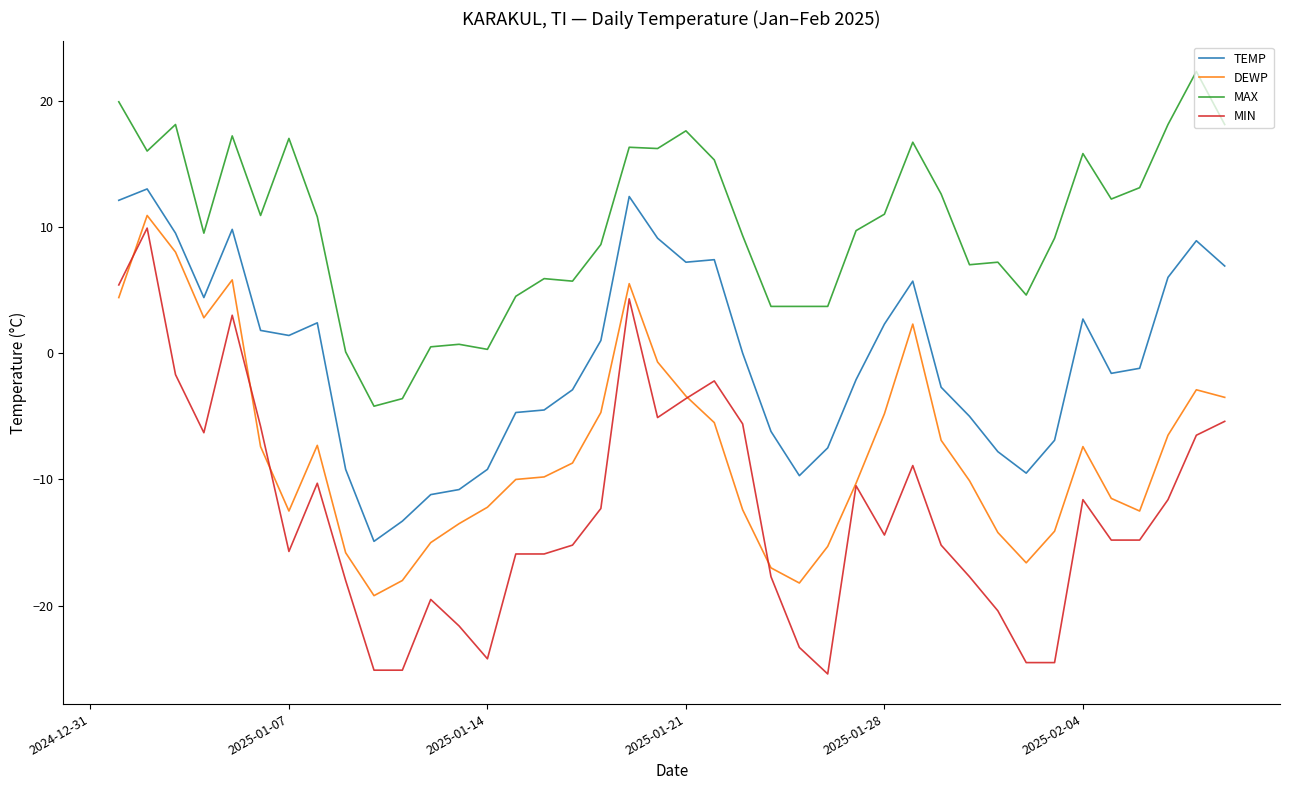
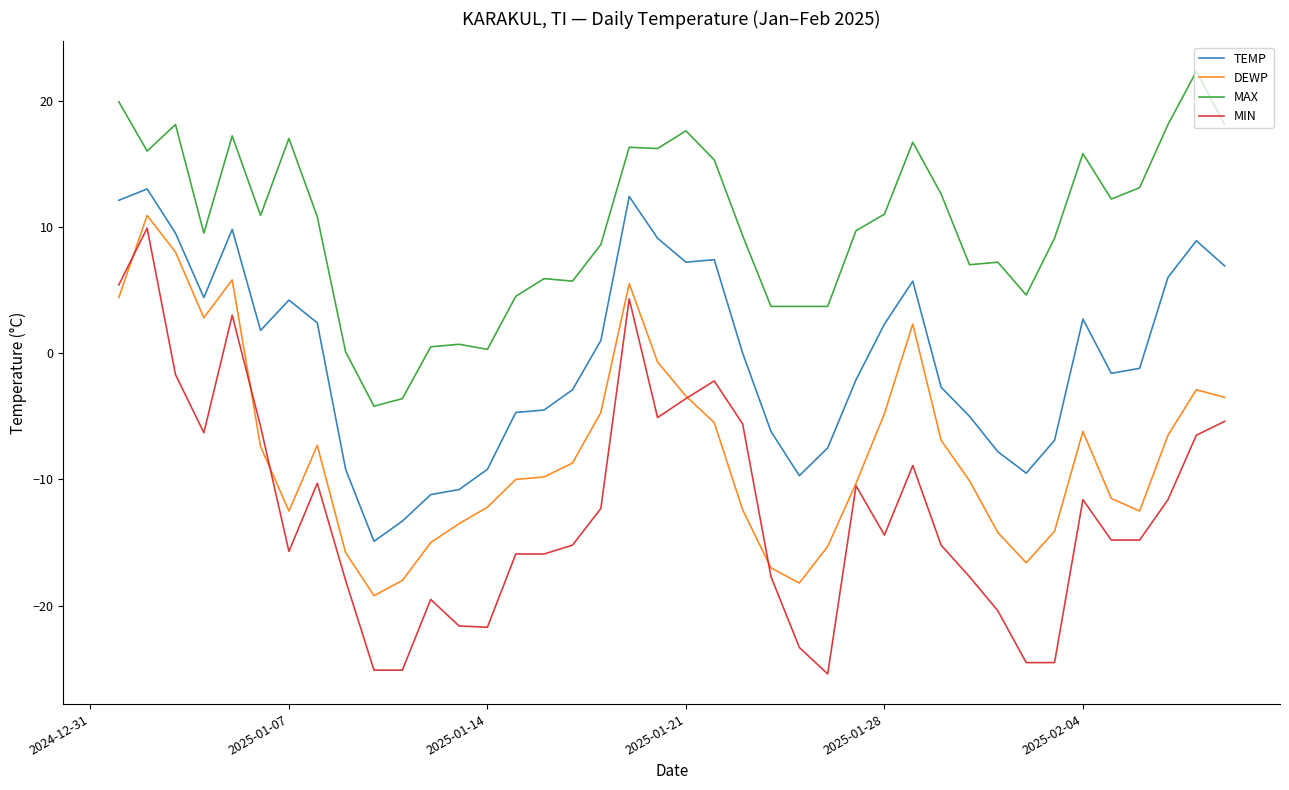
  {
    "TEMP": {
-     "2025-01-07": 1.4,
+     "2025-01-07": 4.2,
      "2025-01-14": -9.2,
      "2025-01-21": 7.2,
      "2025-01-28": 2.3,
      "2025-02-04": 2.7
    },
    "DEWP": {
      "2025-01-07": -12.5,
      "2025-01-14": -12.2,
      "2025-01-28": -4.8,
-     "2025-02-04": -7.4
+     "2025-02-04": -6.2
    },
    "MAX": {
      "2025-01-07": 17.0,
      "2025-01-14": 0.3,
      "2025-01-21": 17.6,
      "2025-01-28": 11.0,
      "2025-02-04": 15.8
    },
    "MIN": {
      "2025-01-07": -15.7,
-     "2025-01-14": -24.2,
+     "2025-01-14": -21.7,
      "2025-01-28": -14.4,
      "2025-02-04": -11.6
    }
  }
